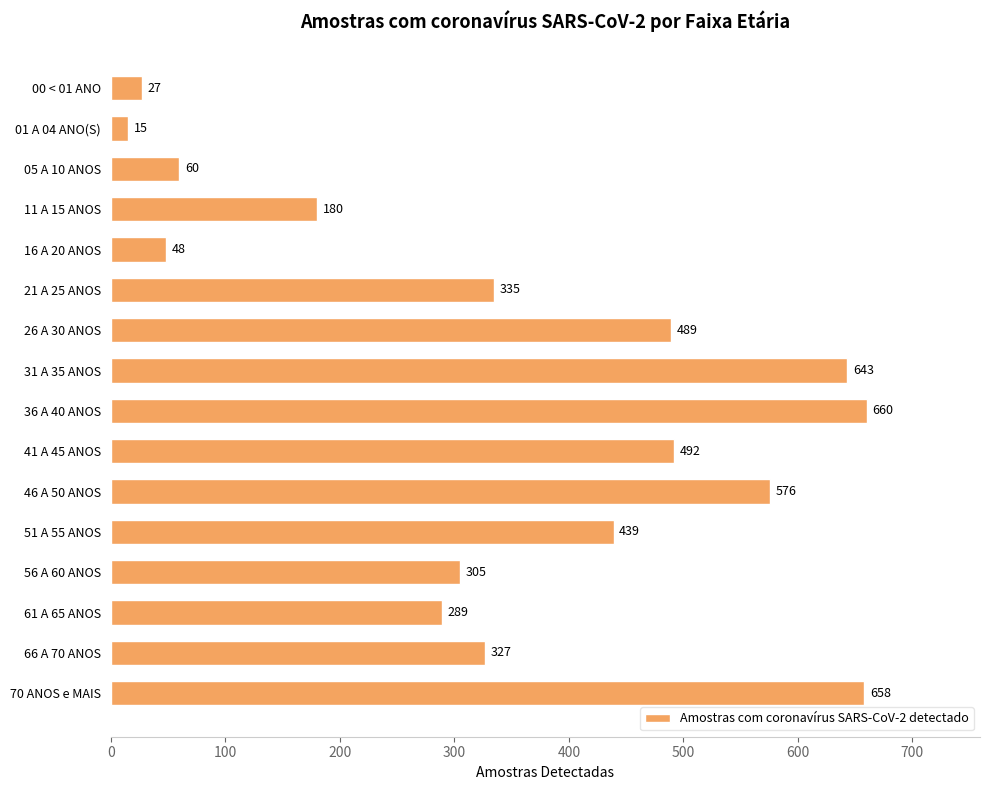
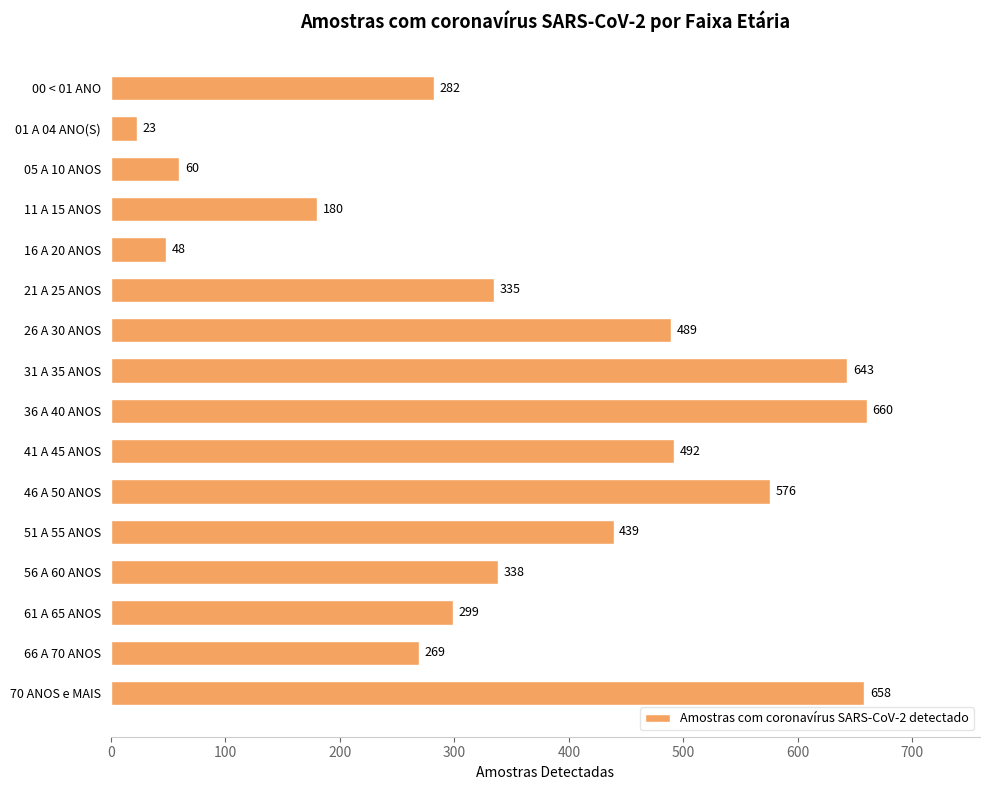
  {
-   "00 < 01 ANO": 27,
-   "01 A 04 ANO(S)": 15,
+   "00 < 01 ANO": 282,
+   "01 A 04 ANO(S)": 23,
    "05 A 10 ANOS": 60,
    "11 A 15 ANOS": 180,
    "16 A 20 ANOS": 48,
    "21 A 25 ANOS": 335,
    "26 A 30 ANOS": 489,
    "31 A 35 ANOS": 643,
    "36 A 40 ANOS": 660,
    "41 A 45 ANOS": 492,
    "46 A 50 ANOS": 576,
    "51 A 55 ANOS": 439,
-   "56 A 60 ANOS": 305,
-   "61 A 65 ANOS": 289,
-   "66 A 70 ANOS": 327,
+   "56 A 60 ANOS": 338,
+   "61 A 65 ANOS": 299,
+   "66 A 70 ANOS": 269,
    "70 ANOS e MAIS": 658
  }
